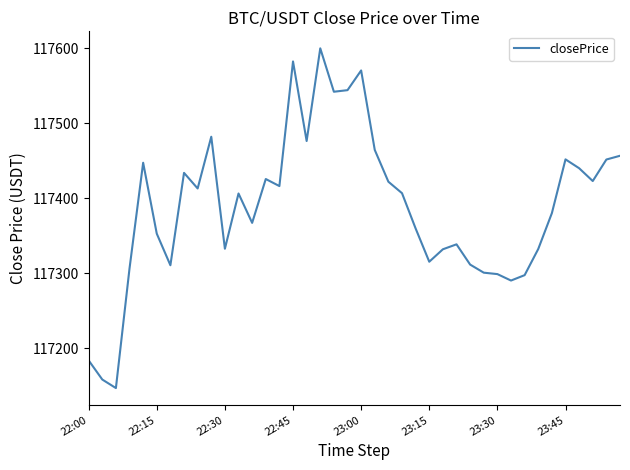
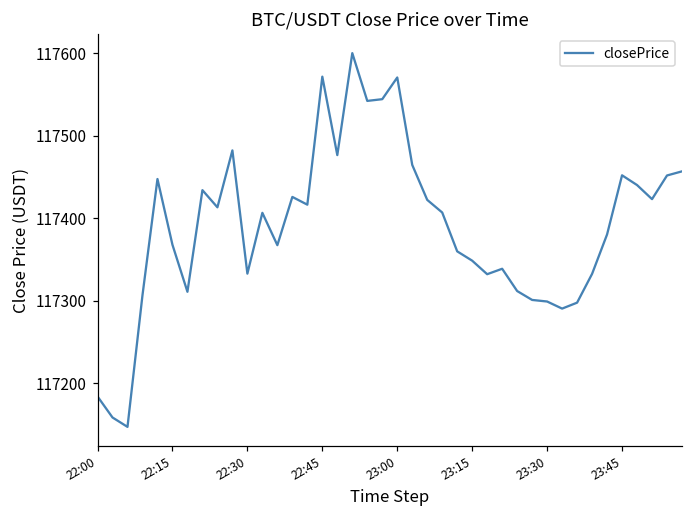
  {
    "22:00": 117180,
-   "22:15": 117350,
+   "22:15": 117370,
    "22:30": 117330,
-   "22:45": 117580,
+   "22:45": 117570,
    "23:00": 117570,
-   "23:15": 117320,
+   "23:15": 117350,
    "23:30": 117300,
    "23:45": 117450
  }
